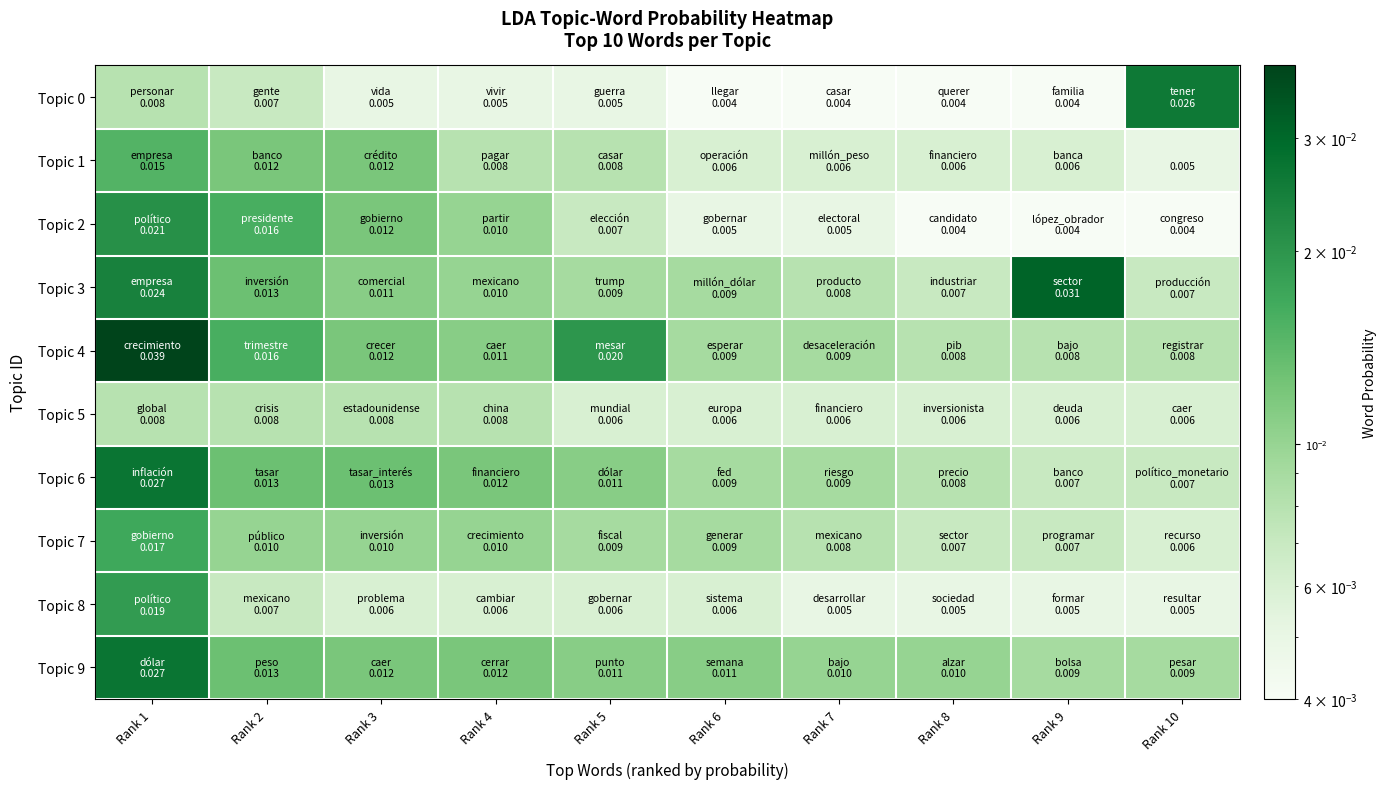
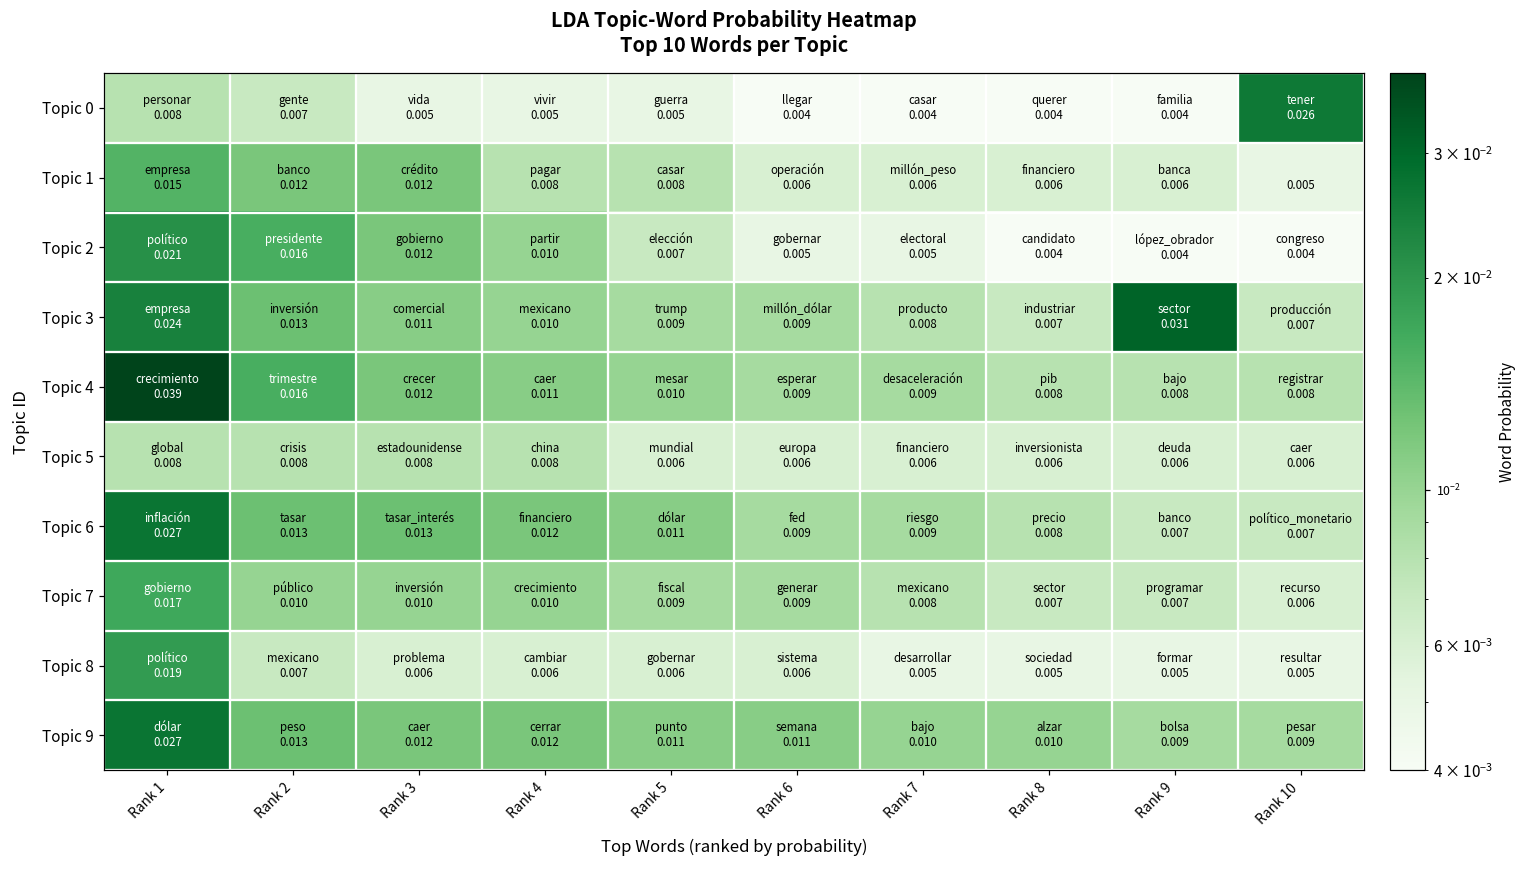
  {
    "Topic 0": {
      "Rank 1": 0.008,
      "Rank 2": 0.007,
      "Rank 3": 0.005,
      "Rank 4": 0.005,
      "Rank 5": 0.005,
      "Rank 6": 0.004,
      "Rank 7": 0.004,
      "Rank 8": 0.004,
      "Rank 9": 0.004,
      "Rank 10": 0.026
    },
    "Topic 1": {
      "Rank 1": 0.015,
      "Rank 2": 0.012,
      "Rank 3": 0.012,
      "Rank 4": 0.008,
      "Rank 5": 0.008,
      "Rank 6": 0.006,
      "Rank 7": 0.006,
      "Rank 8": 0.006,
      "Rank 9": 0.006,
      "Rank 10": 0.005
    },
    "Topic 2": {
      "Rank 1": 0.021,
      "Rank 2": 0.016,
      "Rank 3": 0.012,
      "Rank 4": 0.010,
      "Rank 5": 0.007,
      "Rank 6": 0.005,
      "Rank 7": 0.005,
      "Rank 8": 0.004,
      "Rank 9": 0.004,
      "Rank 10": 0.004
    },
    "Topic 3": {
      "Rank 1": 0.024,
      "Rank 2": 0.013,
      "Rank 3": 0.011,
      "Rank 4": 0.010,
      "Rank 5": 0.009,
      "Rank 6": 0.009,
      "Rank 7": 0.008,
      "Rank 8": 0.007,
      "Rank 9": 0.031,
      "Rank 10": 0.007
    },
    "Topic 4": {
      "Rank 1": 0.039,
      "Rank 2": 0.016,
      "Rank 3": 0.012,
      "Rank 4": 0.011,
-     "Rank 5": 0.020,
+     "Rank 5": 0.010,
      "Rank 6": 0.009,
      "Rank 7": 0.009,
      "Rank 8": 0.008,
      "Rank 9": 0.008,
      "Rank 10": 0.008
    },
    "Topic 5": {
      "Rank 1": 0.008,
      "Rank 2": 0.008,
      "Rank 3": 0.008,
      "Rank 4": 0.008,
      "Rank 5": 0.006,
      "Rank 6": 0.006,
      "Rank 7": 0.006,
      "Rank 8": 0.006,
      "Rank 9": 0.006,
      "Rank 10": 0.006
    },
    "Topic 6": {
      "Rank 1": 0.027,
      "Rank 2": 0.013,
      "Rank 3": 0.013,
      "Rank 4": 0.012,
      "Rank 5": 0.011,
      "Rank 6": 0.009,
      "Rank 7": 0.009,
      "Rank 8": 0.008,
      "Rank 9": 0.007,
      "Rank 10": 0.007
    },
    "Topic 7": {
      "Rank 1": 0.017,
      "Rank 2": 0.010,
      "Rank 3": 0.010,
      "Rank 4": 0.010,
      "Rank 5": 0.009,
      "Rank 6": 0.009,
      "Rank 7": 0.008,
      "Rank 8": 0.007,
      "Rank 9": 0.007,
      "Rank 10": 0.006
    },
    "Topic 8": {
      "Rank 1": 0.019,
      "Rank 2": 0.007,
      "Rank 3": 0.006,
      "Rank 4": 0.006,
      "Rank 5": 0.006,
      "Rank 6": 0.006,
      "Rank 7": 0.005,
      "Rank 8": 0.005,
      "Rank 9": 0.005,
      "Rank 10": 0.005
    },
    "Topic 9": {
      "Rank 1": 0.027,
      "Rank 2": 0.013,
      "Rank 3": 0.012,
      "Rank 4": 0.012,
      "Rank 5": 0.011,
      "Rank 6": 0.011,
      "Rank 7": 0.010,
      "Rank 8": 0.010,
      "Rank 9": 0.009,
      "Rank 10": 0.009
    }
  }
